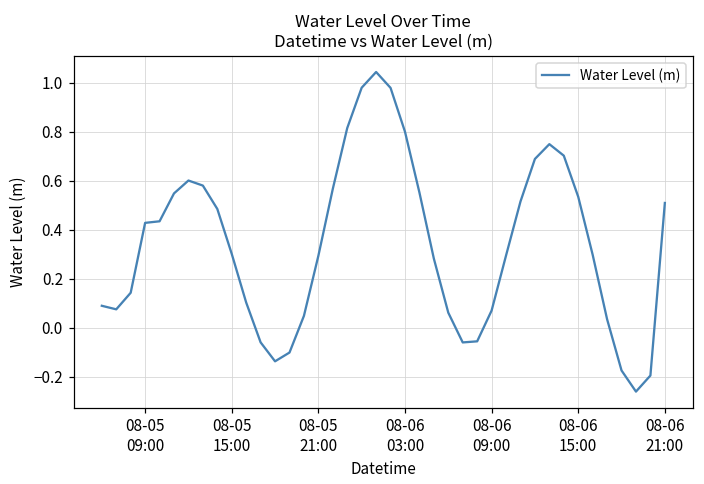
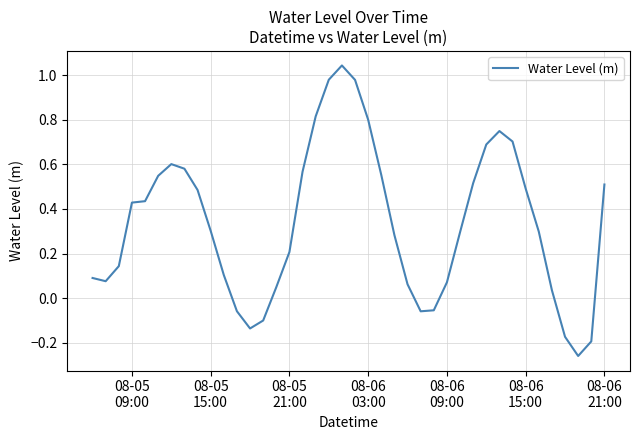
  {
    "08-05 09:00": 0.43,
    "08-05 15:00": 0.30,
-   "08-05 21:00": 0.29,
+   "08-05 21:00": 0.21,
    "08-06 03:00": 0.80,
    "08-06 09:00": 0.07,
-   "08-06 15:00": 0.54,
+   "08-06 15:00": 0.49,
    "08-06 21:00": 0.51
  }
